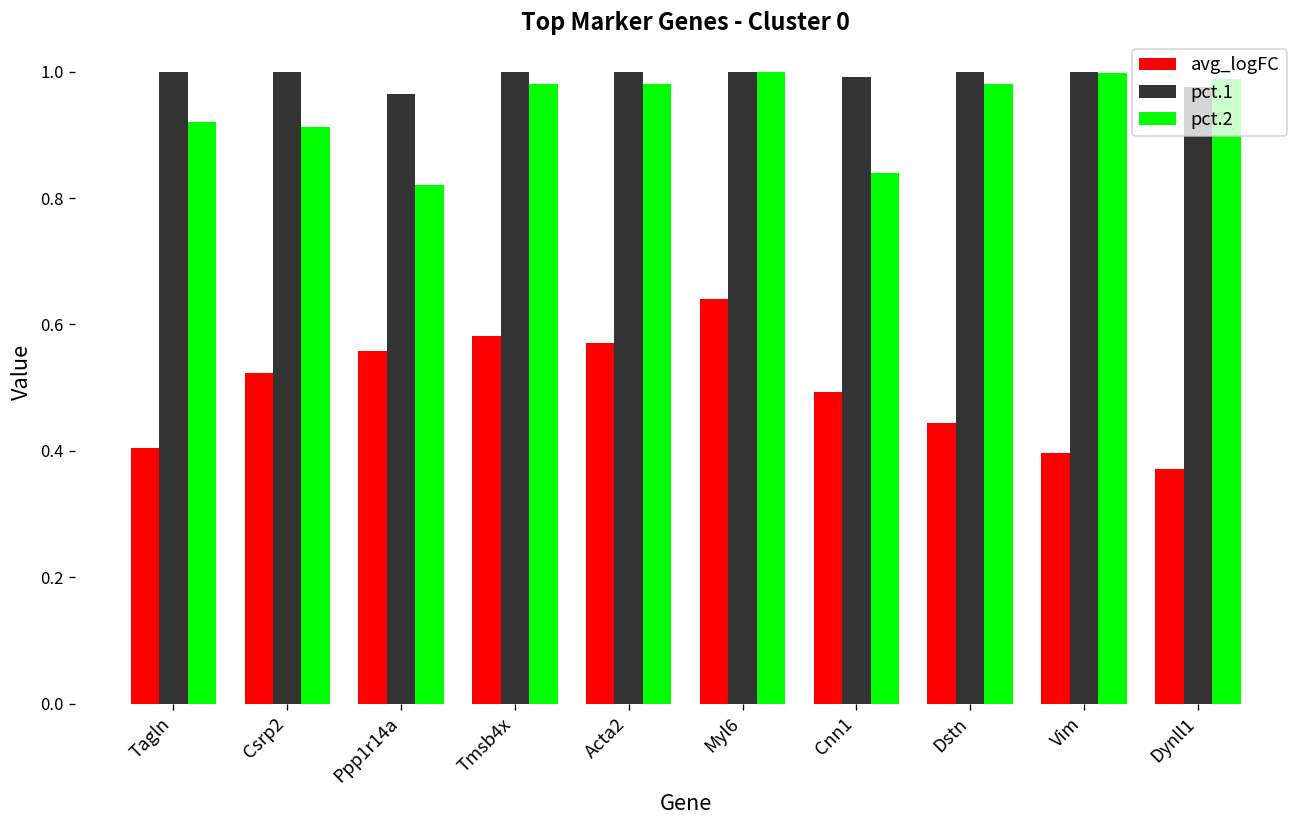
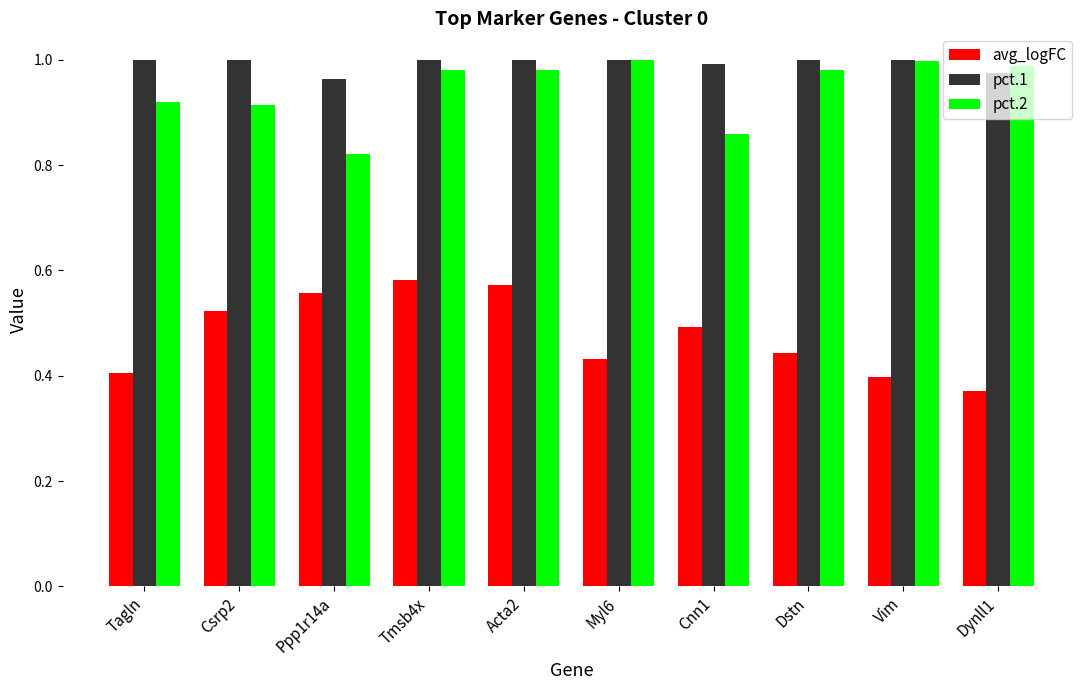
  {
    "avg_logFC": {
      "Tagln": 0.40,
      "Csrp2": 0.52,
      "Ppp1r14a": 0.56,
      "Tmsb4x": 0.58,
      "Acta2": 0.57,
-     "Myl6": 0.64,
+     "Myl6": 0.43,
      "Cnn1": 0.49,
      "Dstn": 0.44,
      "Vim": 0.40,
      "Dynll1": 0.37
    },
    "pct.1": {
      "Tagln": 1.00,
      "Csrp2": 1.00,
      "Ppp1r14a": 0.96,
      "Tmsb4x": 1.00,
      "Acta2": 1.00,
      "Myl6": 1.00,
      "Cnn1": 0.99,
      "Dstn": 1.00,
      "Vim": 1.00
    },
    "pct.2": {
      "Tagln": 0.92,
      "Csrp2": 0.91,
      "Ppp1r14a": 0.82,
      "Tmsb4x": 0.98,
      "Acta2": 0.98,
      "Myl6": 1.00,
-     "Cnn1": 0.84,
+     "Cnn1": 0.86,
      "Dstn": 0.98,
      "Vim": 1.00
    }
  }
